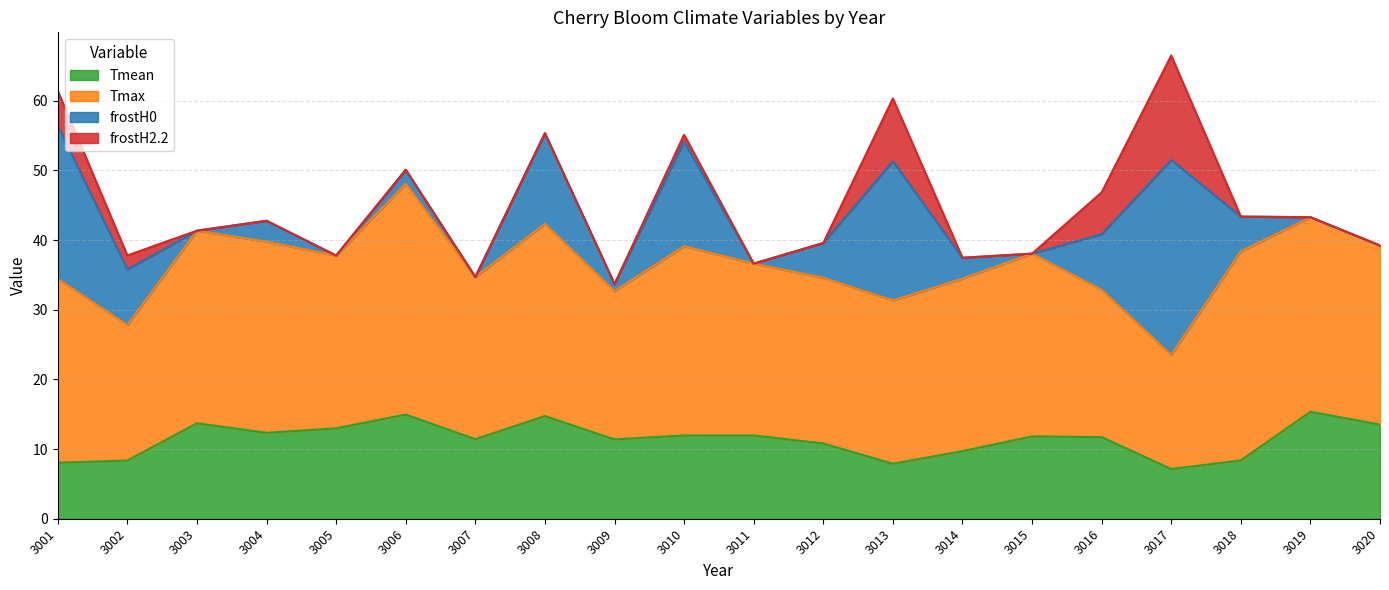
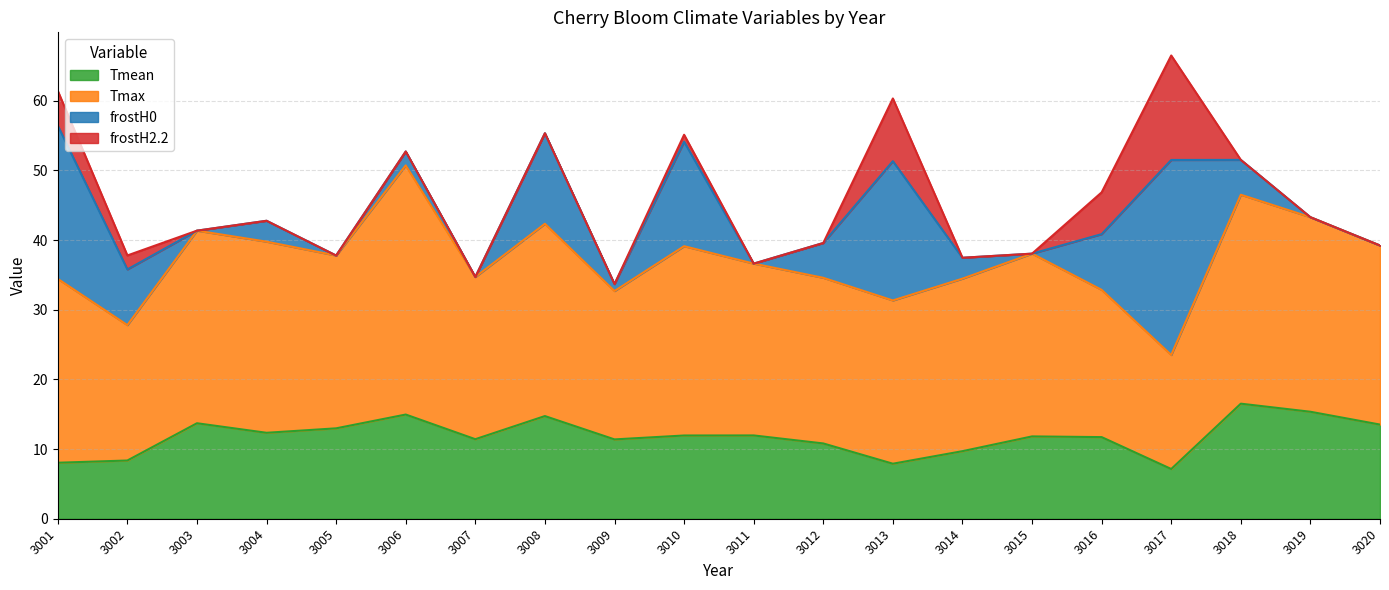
  {
    "Tmean": {
      "3001": 8,
      "3002": 8,
      "3003": 14,
      "3004": 12,
      "3005": 13,
      "3006": 15,
      "3007": 11,
      "3008": 15,
      "3009": 11,
      "3010": 12,
      "3011": 12,
      "3012": 11,
      "3013": 8,
      "3014": 10,
      "3015": 12,
      "3016": 12,
      "3017": 7,
-     "3018": 8,
+     "3018": 17,
      "3019": 15,
      "3020": 14
    },
    "Tmax": {
      "3001": 26,
      "3002": 19,
      "3004": 27,
-     "3006": 33,
+     "3006": 36,
      "3008": 28,
      "3009": 21,
      "3010": 27,
      "3012": 24,
      "3013": 23,
      "3014": 25,
      "3016": 21,
      "3017": 16,
      "3018": 30
    },
    "frostH0": {
      "3001": 22,
      "3002": 8,
      "3010": 15,
      "3013": 20,
      "3016": 8,
      "3017": 28
    },
    "frostH2.2": {
      "3001": 5,
      "3002": 2,
      "3010": 1,
      "3013": 9,
      "3016": 6,
      "3017": 15
    }
  }
